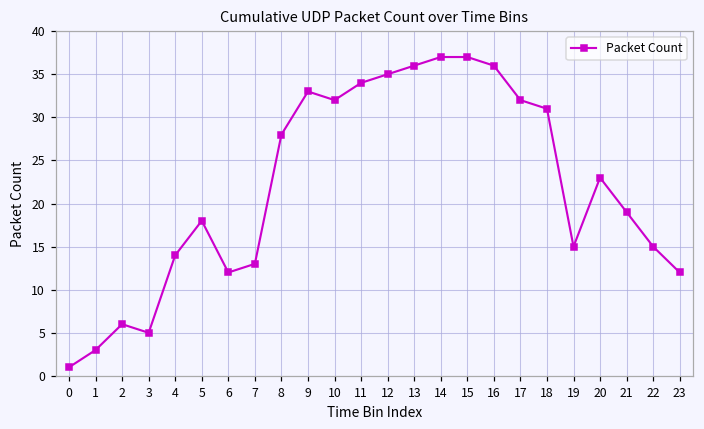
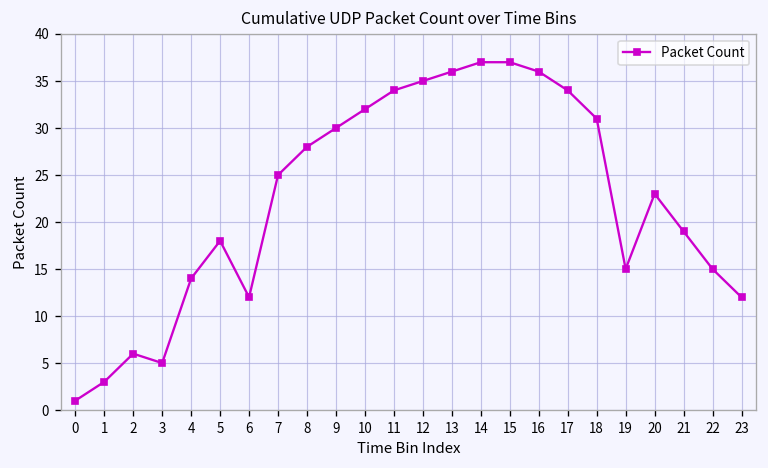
  {
    "0": 1,
    "1": 3,
    "2": 6,
    "3": 5,
    "4": 14,
    "5": 18,
    "6": 12,
-   "7": 13,
+   "7": 25,
    "8": 28,
-   "9": 33,
+   "9": 30,
    "10": 32,
    "11": 34,
    "12": 35,
    "13": 36,
    "14": 37,
    "15": 37,
    "16": 36,
-   "17": 32,
+   "17": 34,
    "18": 31,
    "19": 15,
    "20": 23,
    "21": 19,
    "22": 15,
    "23": 12
  }
